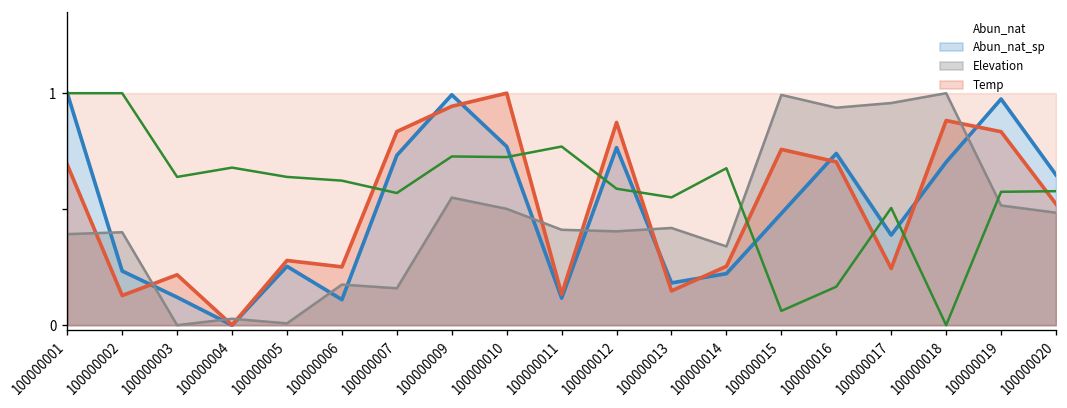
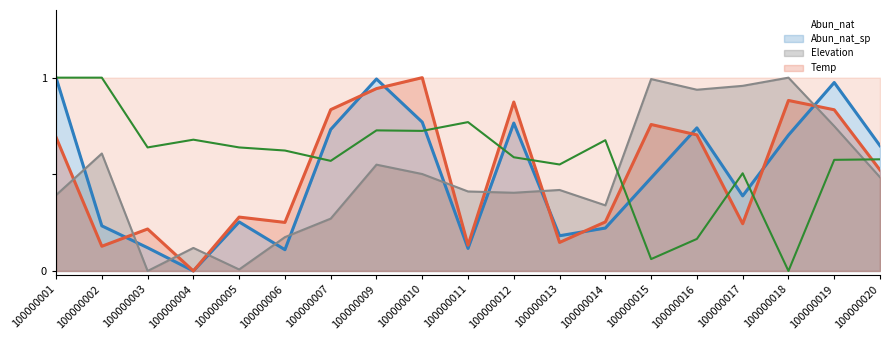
  {
    "Elevation": {
      "100000001": 0.39,
-     "100000002": 0.40,
+     "100000002": 0.61,
      "100000003": 0.00,
-     "100000004": 0.03,
+     "100000004": 0.12,
      "100000005": 0.01,
      "100000006": 0.18,
-     "100000007": 0.16,
+     "100000007": 0.27,
      "100000009": 0.55,
      "100000010": 0.50,
      "100000011": 0.41,
      "100000012": 0.40,
      "100000013": 0.42,
      "100000014": 0.34,
      "100000016": 0.94,
      "100000017": 0.96,
-     "100000019": 0.52,
+     "100000019": 0.75,
      "100000020": 0.48
    }
  }
